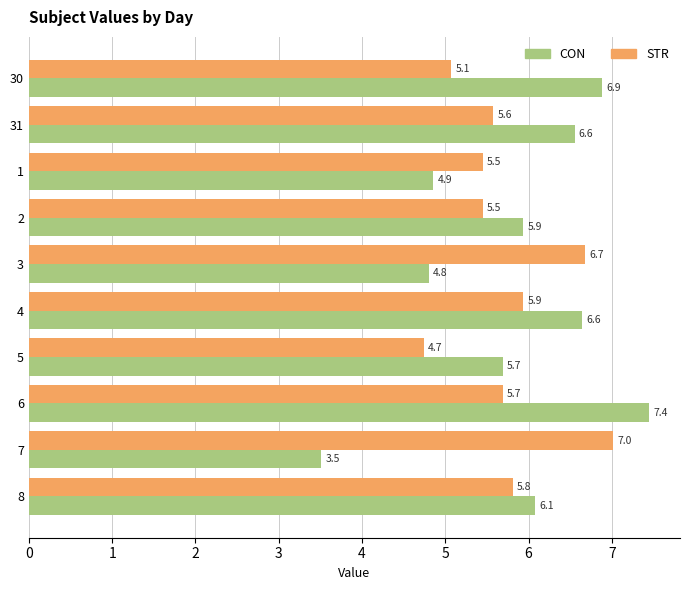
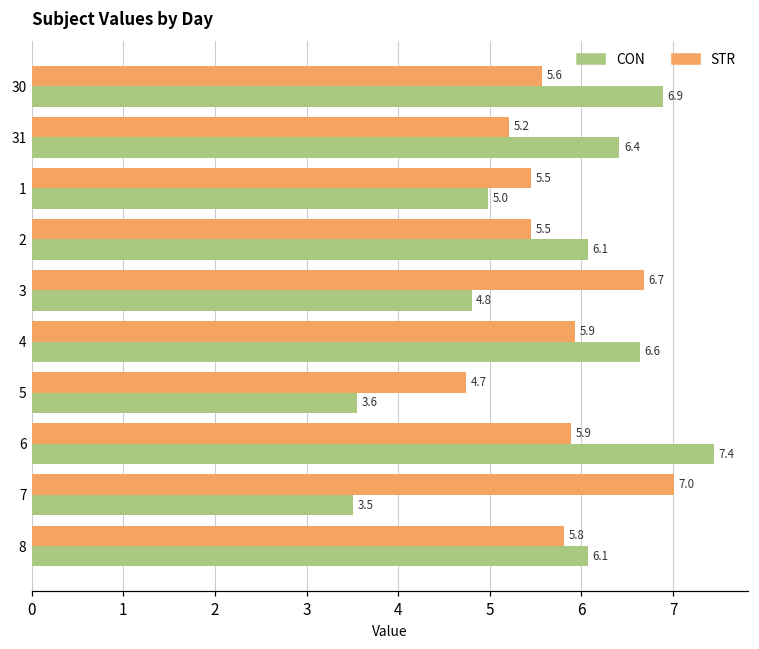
  {
    "CON": {
      "30": 6.9,
-     "31": 6.6,
-     "1": 4.9,
-     "2": 5.9,
+     "31": 6.4,
+     "1": 5.0,
+     "2": 6.1,
      "3": 4.8,
      "4": 6.6,
-     "5": 5.7,
+     "5": 3.6,
      "6": 7.4,
      "7": 3.5,
      "8": 6.1
    },
    "STR": {
-     "30": 5.1,
-     "31": 5.6,
+     "30": 5.6,
+     "31": 5.2,
      "1": 5.5,
      "2": 5.5,
      "3": 6.7,
      "4": 5.9,
      "5": 4.7,
-     "6": 5.7,
+     "6": 5.9,
      "7": 7.0,
      "8": 5.8
    }
  }
